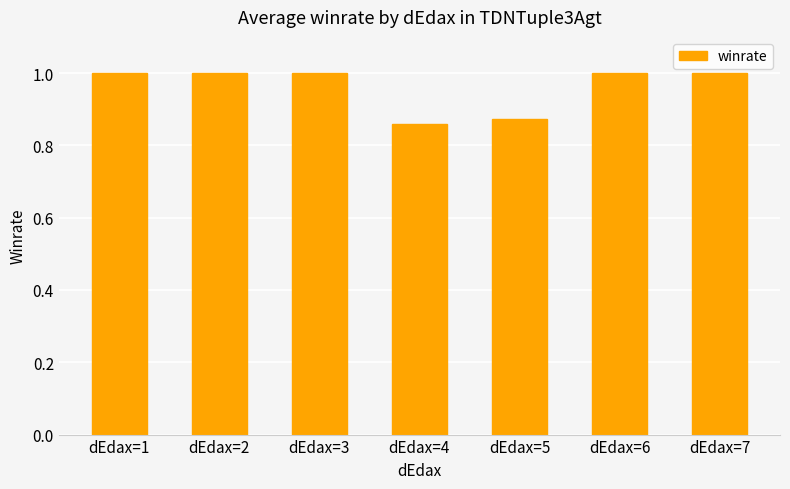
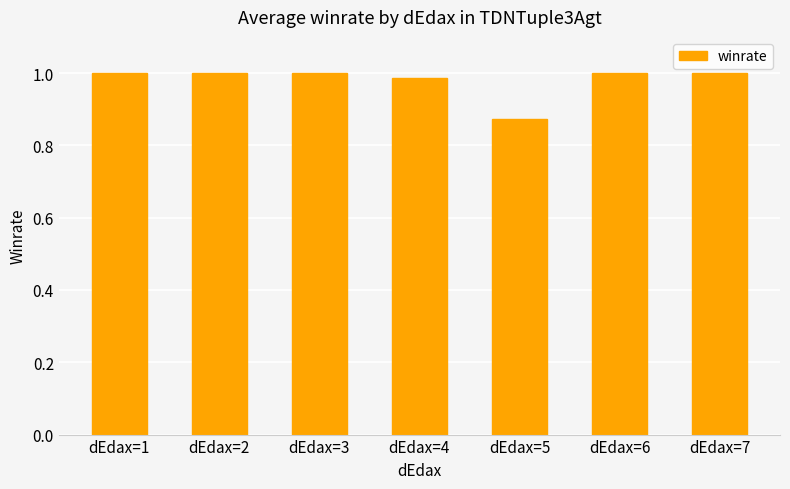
  {
    "dEdax=1": 1.00,
    "dEdax=2": 1.00,
    "dEdax=3": 1.00,
-   "dEdax=4": 0.86,
+   "dEdax=4": 0.99,
    "dEdax=5": 0.87,
    "dEdax=6": 1.00,
    "dEdax=7": 1.00
  }
